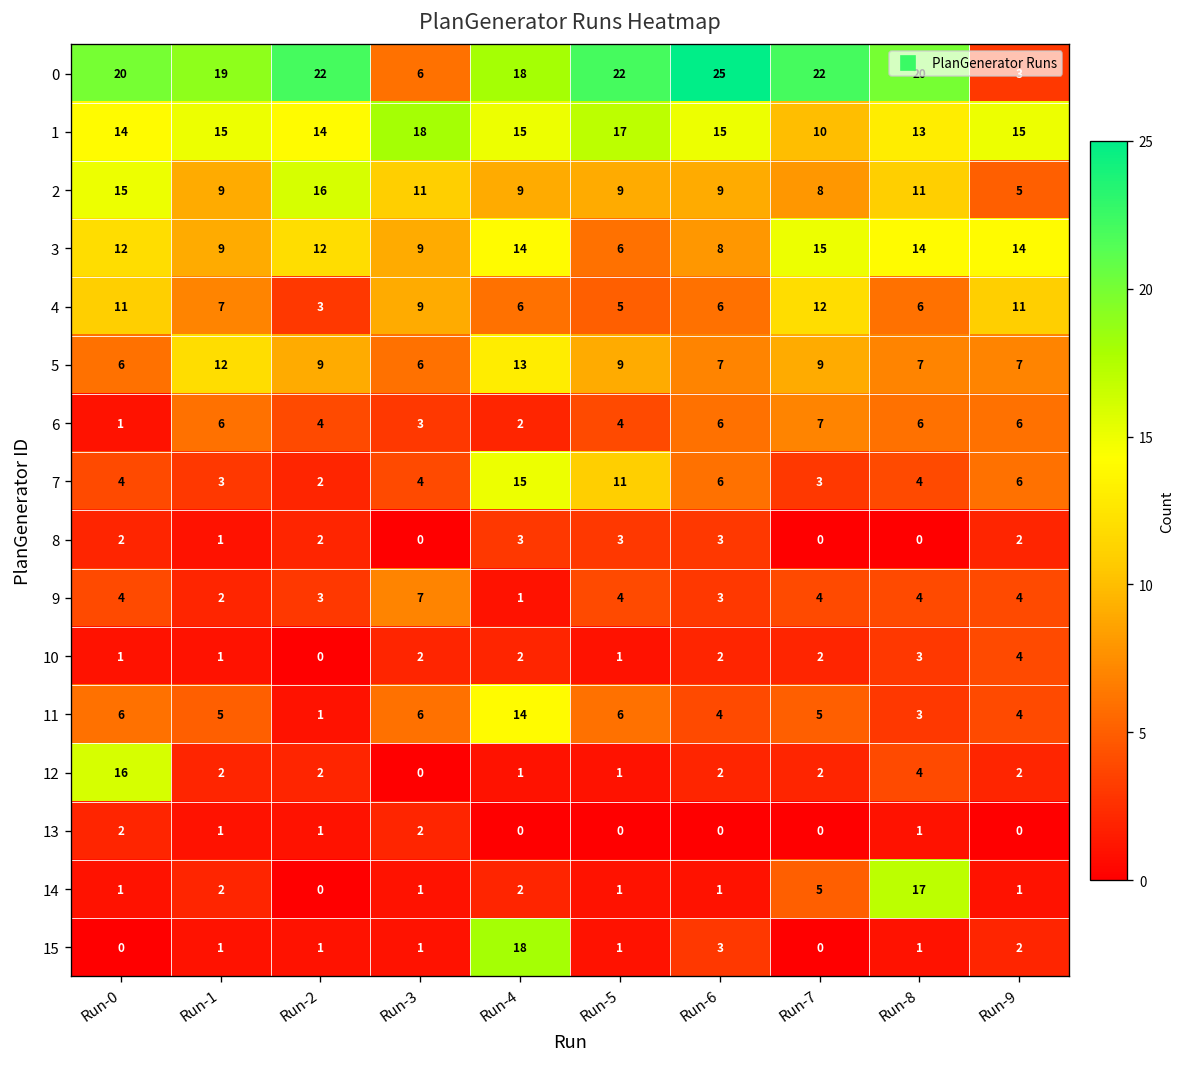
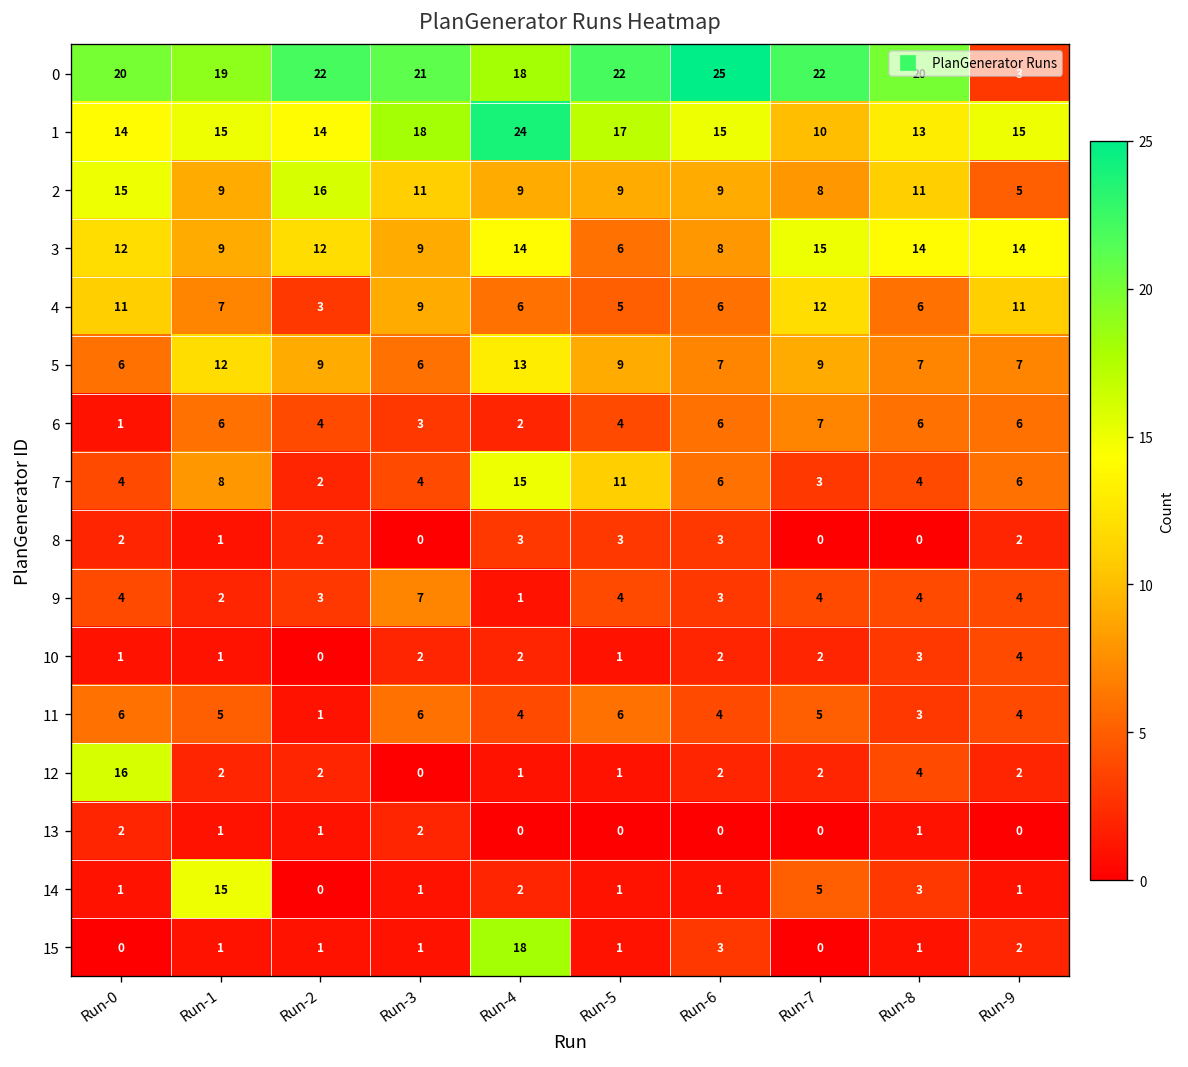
  {
    "0": {
      "Run-0": 20,
      "Run-1": 19,
      "Run-2": 22,
-     "Run-3": 6,
+     "Run-3": 21,
      "Run-4": 18,
      "Run-5": 22,
      "Run-6": 25,
      "Run-7": 22
    },
    "1": {
      "Run-0": 14,
      "Run-1": 15,
      "Run-2": 14,
      "Run-3": 18,
-     "Run-4": 15,
+     "Run-4": 24,
      "Run-5": 17,
      "Run-6": 15,
      "Run-7": 10,
      "Run-8": 13,
      "Run-9": 15
    },
    "2": {
      "Run-0": 15,
      "Run-1": 9,
      "Run-2": 16,
      "Run-3": 11,
      "Run-4": 9,
      "Run-5": 9,
      "Run-6": 9,
      "Run-7": 8,
      "Run-8": 11,
      "Run-9": 5
    },
    "3": {
      "Run-0": 12,
      "Run-1": 9,
      "Run-2": 12,
      "Run-3": 9,
      "Run-4": 14,
      "Run-5": 6,
      "Run-6": 8,
      "Run-7": 15,
      "Run-8": 14,
      "Run-9": 14
    },
    "4": {
      "Run-0": 11,
      "Run-1": 7,
      "Run-2": 3,
      "Run-3": 9,
      "Run-4": 6,
      "Run-5": 5,
      "Run-6": 6,
      "Run-7": 12,
      "Run-8": 6,
      "Run-9": 11
    },
    "5": {
      "Run-0": 6,
      "Run-1": 12,
      "Run-2": 9,
      "Run-3": 6,
      "Run-4": 13,
      "Run-5": 9,
      "Run-6": 7,
      "Run-7": 9,
      "Run-8": 7,
      "Run-9": 7
    },
    "6": {
      "Run-0": 1,
      "Run-1": 6,
      "Run-2": 4,
      "Run-3": 3,
      "Run-4": 2,
      "Run-5": 4,
      "Run-6": 6,
      "Run-7": 7,
      "Run-8": 6,
      "Run-9": 6
    },
    "7": {
      "Run-0": 4,
-     "Run-1": 3,
+     "Run-1": 8,
      "Run-2": 2,
      "Run-3": 4,
      "Run-4": 15,
      "Run-5": 11,
      "Run-6": 6,
      "Run-7": 3,
      "Run-8": 4,
      "Run-9": 6
    },
    "8": {
      "Run-0": 2,
      "Run-1": 1,
      "Run-2": 2,
      "Run-3": 0,
      "Run-4": 3,
      "Run-5": 3,
      "Run-6": 3,
      "Run-7": 0,
      "Run-8": 0,
      "Run-9": 2
    },
    "9": {
      "Run-0": 4,
      "Run-1": 2,
      "Run-2": 3,
      "Run-3": 7,
      "Run-4": 1,
      "Run-5": 4,
      "Run-6": 3,
      "Run-7": 4,
      "Run-8": 4,
      "Run-9": 4
    },
    "10": {
      "Run-0": 1,
      "Run-1": 1,
      "Run-2": 0,
      "Run-3": 2,
      "Run-4": 2,
      "Run-5": 1,
      "Run-6": 2,
      "Run-7": 2,
      "Run-8": 3,
      "Run-9": 4
    },
    "11": {
      "Run-0": 6,
      "Run-1": 5,
      "Run-2": 1,
      "Run-3": 6,
-     "Run-4": 14,
+     "Run-4": 4,
      "Run-5": 6,
      "Run-6": 4,
      "Run-7": 5,
      "Run-8": 3,
      "Run-9": 4
    },
    "12": {
      "Run-0": 16,
      "Run-1": 2,
      "Run-2": 2,
      "Run-3": 0,
      "Run-4": 1,
      "Run-5": 1,
      "Run-6": 2,
      "Run-7": 2,
      "Run-8": 4,
      "Run-9": 2
    },
    "13": {
      "Run-0": 2,
      "Run-1": 1,
      "Run-2": 1,
      "Run-3": 2,
      "Run-4": 0,
      "Run-5": 0,
      "Run-6": 0,
      "Run-7": 0,
      "Run-8": 1,
      "Run-9": 0
    },
    "14": {
      "Run-0": 1,
-     "Run-1": 2,
+     "Run-1": 15,
      "Run-2": 0,
      "Run-3": 1,
      "Run-4": 2,
      "Run-5": 1,
      "Run-6": 1,
      "Run-7": 5,
-     "Run-8": 17,
+     "Run-8": 3,
      "Run-9": 1
    },
    "15": {
      "Run-0": 0,
      "Run-1": 1,
      "Run-2": 1,
      "Run-3": 1,
      "Run-4": 18,
      "Run-5": 1,
      "Run-6": 3,
      "Run-7": 0,
      "Run-8": 1,
      "Run-9": 2
    }
  }
